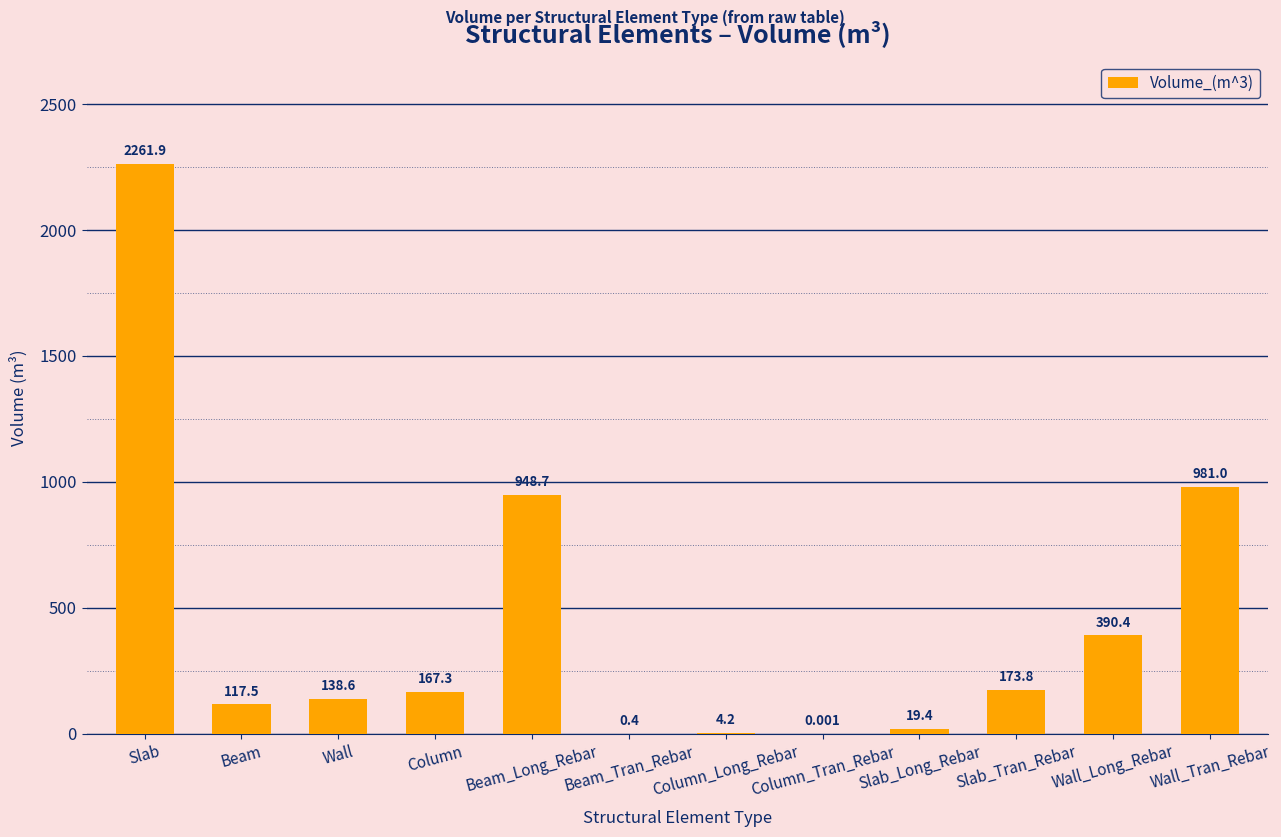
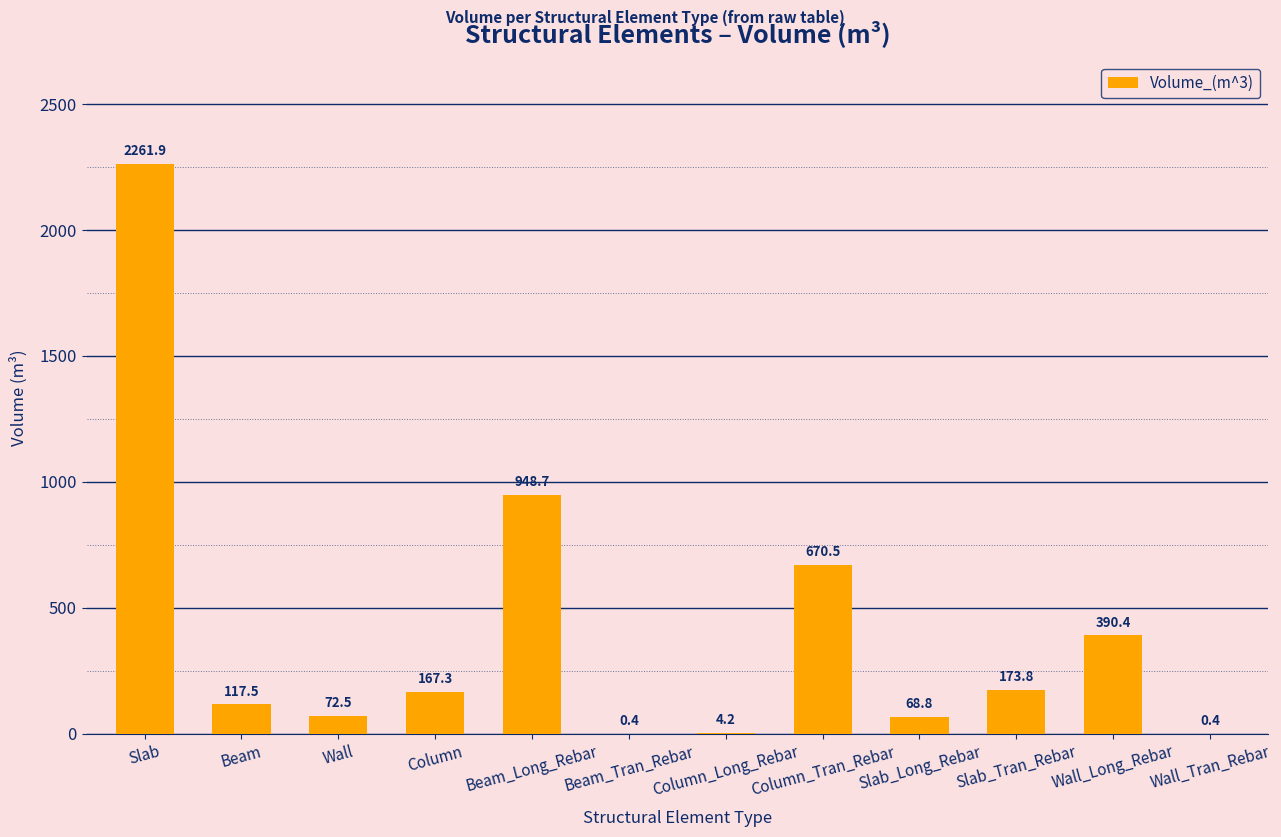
  {
    "Slab": 2261.9,
    "Beam": 117.5,
-   "Wall": 138.6,
+   "Wall": 72.5,
    "Column": 167.3,
    "Beam_Long_Rebar": 948.7,
    "Beam_Tran_Rebar": 0.4,
    "Column_Long_Rebar": 4.2,
-   "Column_Tran_Rebar": 0.001,
-   "Slab_Long_Rebar": 19.4,
+   "Column_Tran_Rebar": 670.5,
+   "Slab_Long_Rebar": 68.8,
    "Slab_Tran_Rebar": 173.8,
    "Wall_Long_Rebar": 390.4,
-   "Wall_Tran_Rebar": 981.0
+   "Wall_Tran_Rebar": 0.4
  }
